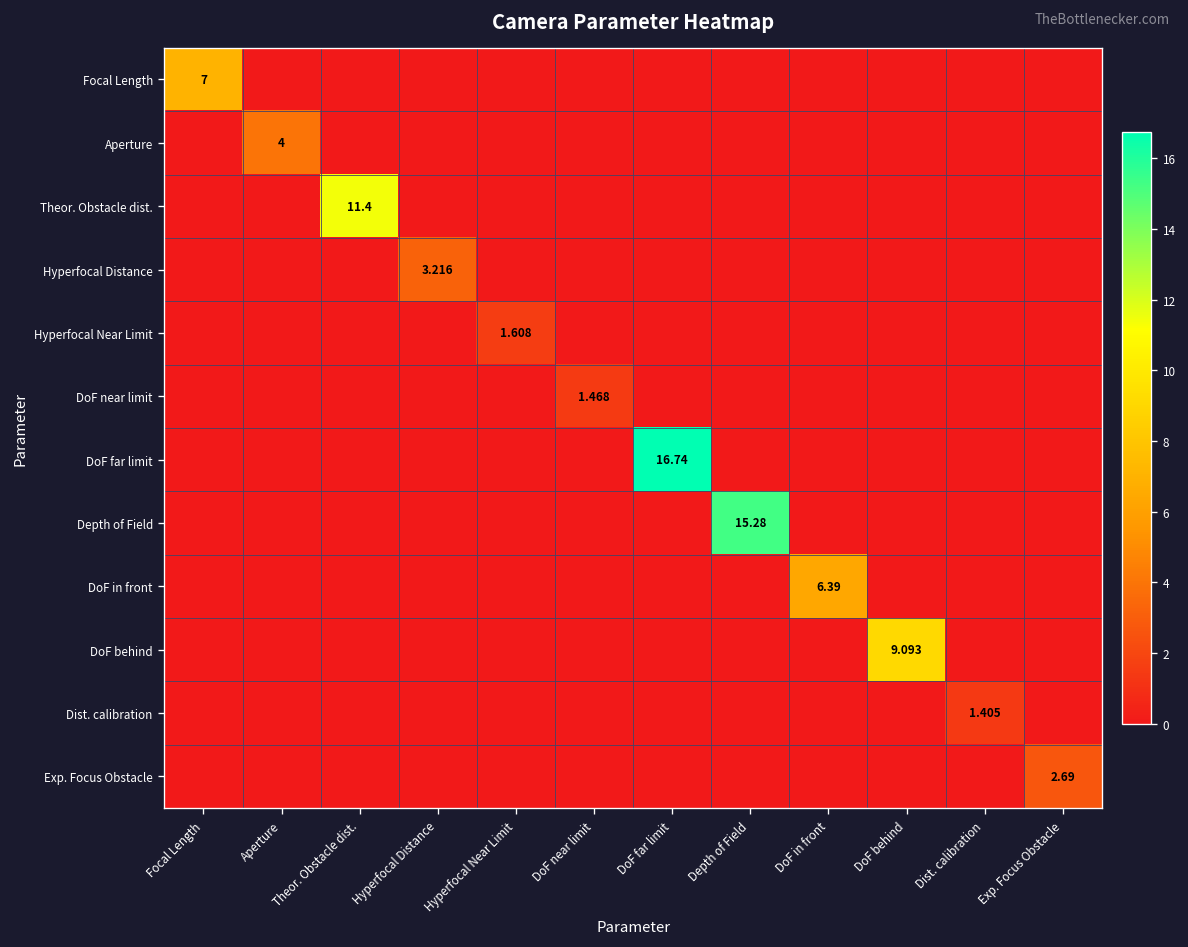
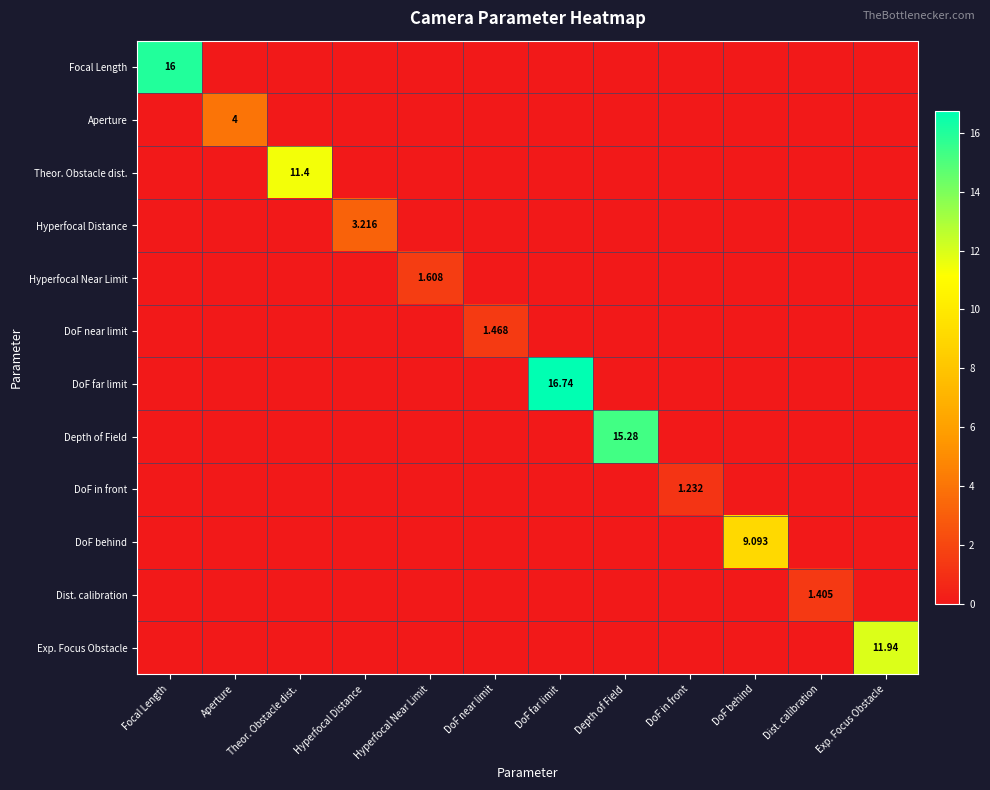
  {
    "Focal Length": {
-     "Focal Length": 7
+     "Focal Length": 16
    },
    "Aperture": {
      "Aperture": 4
    },
    "Theor. Obstacle dist.": {
      "Theor. Obstacle dist.": 11.4
    },
    "Hyperfocal Distance": {
      "Hyperfocal Distance": 3.216
    },
    "Hyperfocal Near Limit": {
      "Hyperfocal Near Limit": 1.608
    },
    "DoF near limit": {
      "DoF near limit": 1.468
    },
    "DoF far limit": {
      "DoF far limit": 16.74
    },
    "Depth of Field": {
      "Depth of Field": 15.28
    },
    "DoF in front": {
-     "DoF in front": 6.39
+     "DoF in front": 1.232
    },
    "DoF behind": {
      "DoF behind": 9.093
    },
    "Dist. calibration": {
      "Dist. calibration": 1.405
    },
    "Exp. Focus Obstacle": {
-     "Exp. Focus Obstacle": 2.69
+     "Exp. Focus Obstacle": 11.94
    }
  }
